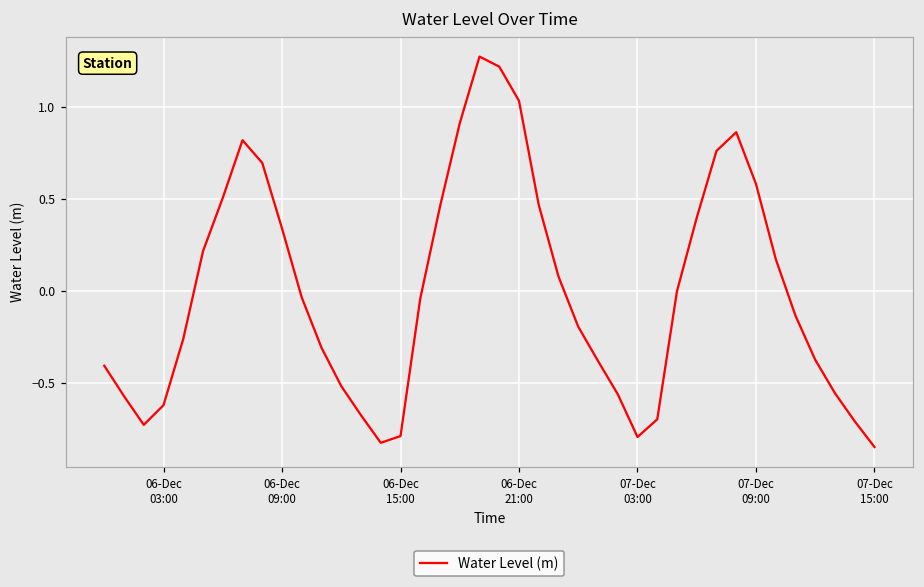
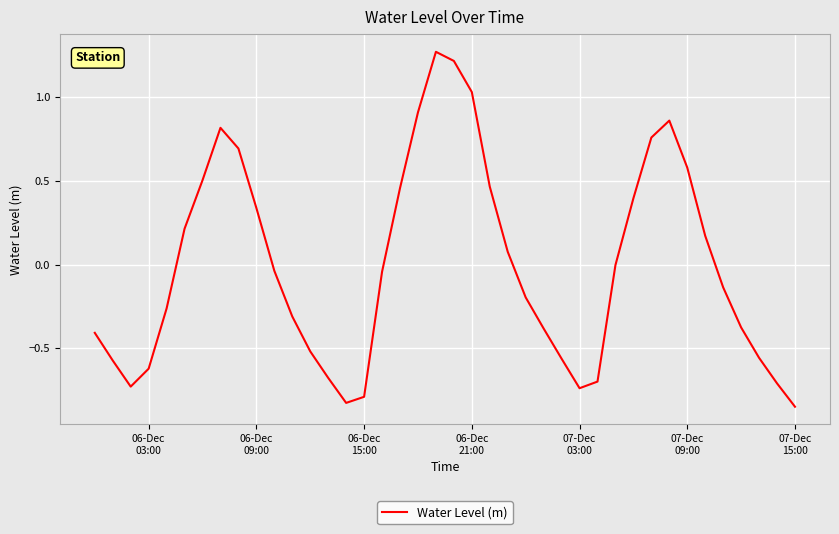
  {
    "06-Dec 03:00": -0.62,
    "06-Dec 09:00": 0.34,
    "06-Dec 15:00": -0.79,
    "06-Dec 21:00": 1.03,
-   "07-Dec 03:00": -0.79,
+   "07-Dec 03:00": -0.74,
    "07-Dec 09:00": 0.58,
    "07-Dec 15:00": -0.85
  }
